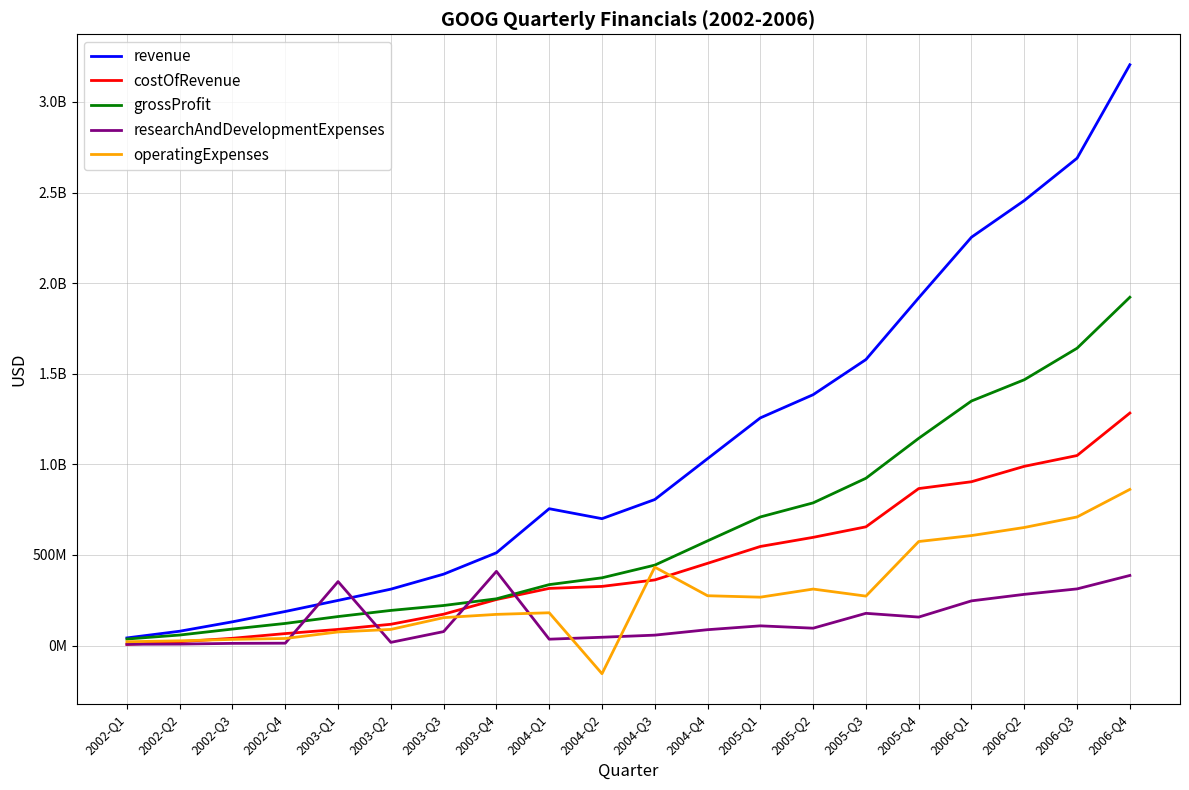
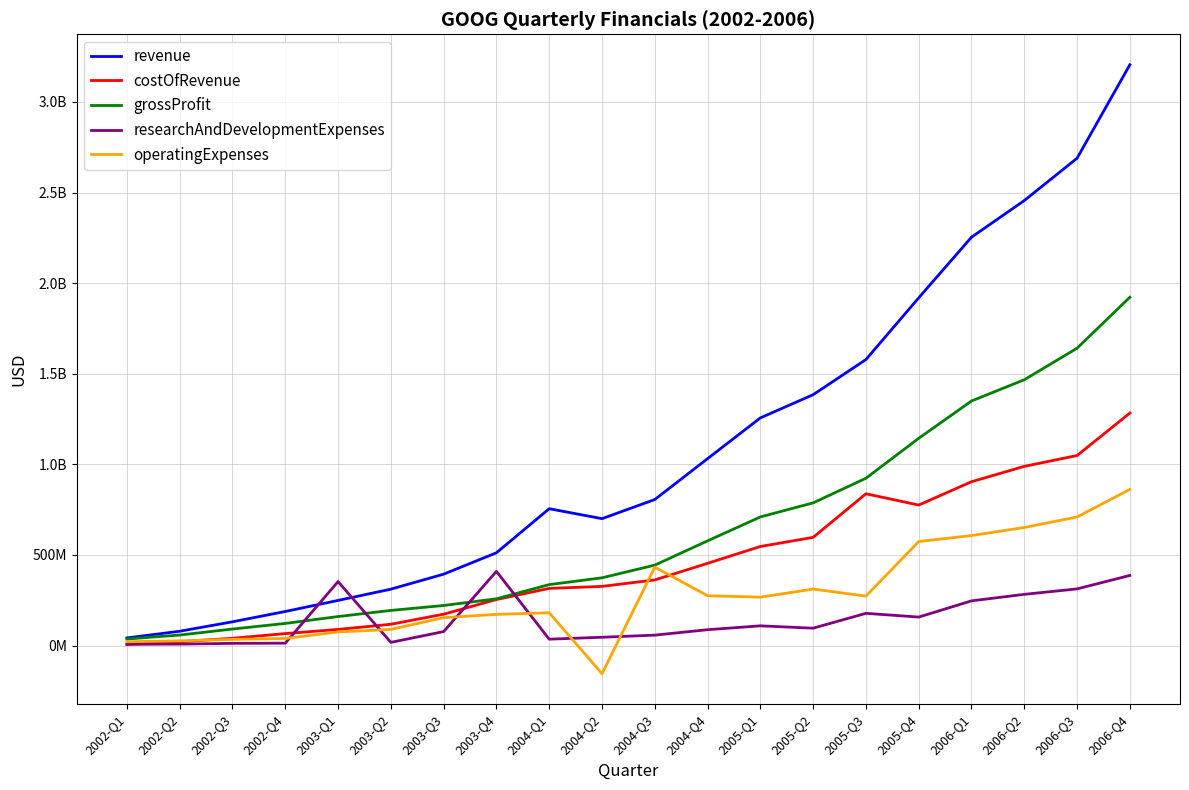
  {
    "revenue": {
      "2002-Q2": 80000000,
      "2002-Q3": 130000000,
      "2002-Q4": 190000000,
      "2003-Q1": 250000000,
      "2003-Q2": 310000000,
      "2003-Q3": 390000000,
      "2003-Q4": 510000000,
      "2004-Q1": 760000000,
      "2004-Q2": 700000000,
      "2004-Q3": 810000000,
      "2004-Q4": 1030000000,
      "2005-Q1": 1260000000,
      "2005-Q2": 1380000000,
      "2005-Q3": 1580000000,
      "2005-Q4": 1920000000,
      "2006-Q1": 2250000000,
      "2006-Q2": 2460000000,
      "2006-Q3": 2690000000,
      "2006-Q4": 3210000000
    },
    "costOfRevenue": {
      "2002-Q4": 70000000,
      "2003-Q1": 90000000,
      "2003-Q2": 120000000,
      "2003-Q3": 170000000,
      "2004-Q1": 320000000,
      "2004-Q2": 330000000,
      "2004-Q3": 360000000,
      "2004-Q4": 450000000,
      "2005-Q1": 550000000,
      "2005-Q2": 600000000,
-     "2005-Q3": 660000000,
-     "2005-Q4": 870000000,
+     "2005-Q3": 840000000,
+     "2005-Q4": 780000000,
      "2006-Q1": 900000000,
      "2006-Q2": 990000000,
      "2006-Q3": 1050000000,
      "2006-Q4": 1280000000
    },
    "grossProfit": {
      "2002-Q2": 60000000,
      "2002-Q3": 90000000,
      "2002-Q4": 120000000,
      "2003-Q1": 160000000,
      "2003-Q2": 190000000,
      "2003-Q3": 220000000,
      "2004-Q1": 340000000,
      "2004-Q2": 370000000,
      "2004-Q4": 580000000,
      "2005-Q1": 710000000,
      "2005-Q2": 790000000,
      "2005-Q3": 920000000,
      "2005-Q4": 1140000000,
      "2006-Q1": 1350000000,
      "2006-Q2": 1470000000,
      "2006-Q3": 1640000000,
      "2006-Q4": 1920000000
    },
    "researchAndDevelopmentExpenses": {
      "2002-Q3": 10000000,
      "2002-Q4": 10000000,
      "2003-Q1": 350000000,
      "2003-Q2": 20000000,
      "2003-Q3": 80000000,
      "2003-Q4": 410000000,
      "2004-Q1": 40000000,
      "2004-Q2": 50000000,
      "2004-Q3": 60000000,
      "2004-Q4": 90000000,
      "2005-Q1": 110000000,
      "2005-Q2": 100000000,
      "2005-Q3": 180000000,
      "2005-Q4": 160000000,
      "2006-Q1": 250000000,
      "2006-Q2": 280000000,
      "2006-Q3": 310000000,
      "2006-Q4": 390000000
    },
    "operatingExpenses": {
      "2002-Q1": 20000000,
      "2002-Q4": 40000000,
      "2003-Q1": 80000000,
      "2003-Q2": 90000000,
      "2003-Q3": 150000000,
      "2003-Q4": 170000000,
      "2004-Q1": 180000000,
      "2004-Q2": -160000000,
      "2004-Q4": 270000000,
      "2005-Q1": 270000000,
      "2005-Q2": 310000000,
      "2005-Q3": 270000000,
      "2005-Q4": 570000000,
      "2006-Q1": 610000000,
      "2006-Q2": 650000000,
      "2006-Q3": 710000000,
      "2006-Q4": 860000000
    }
  }
